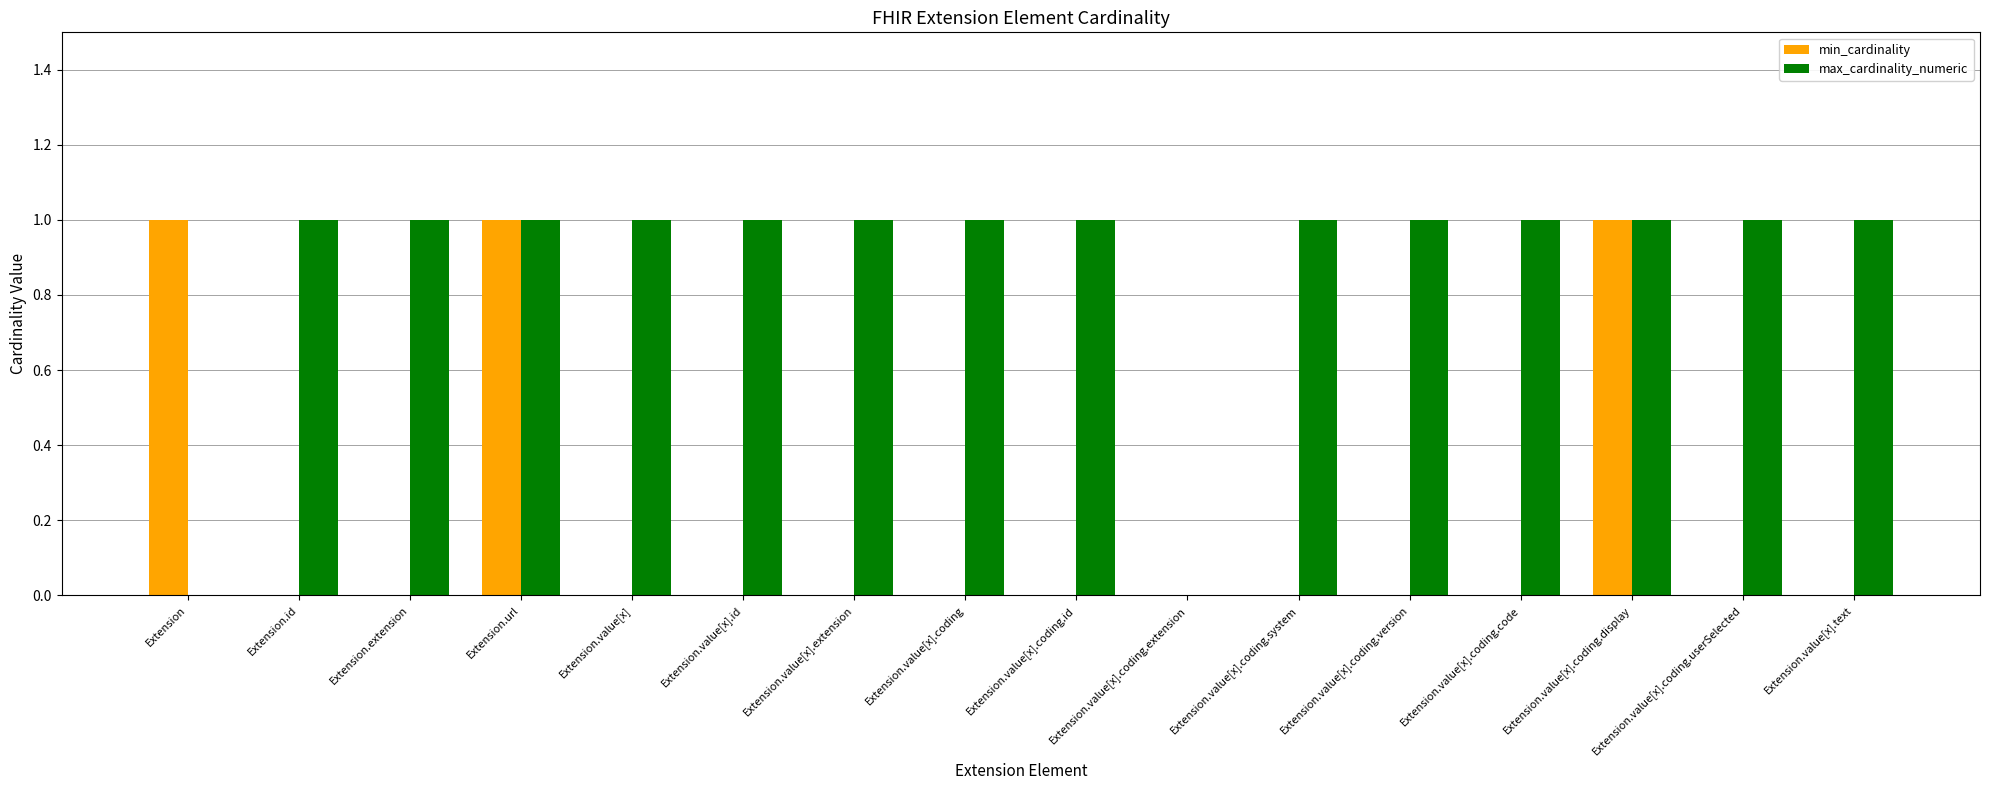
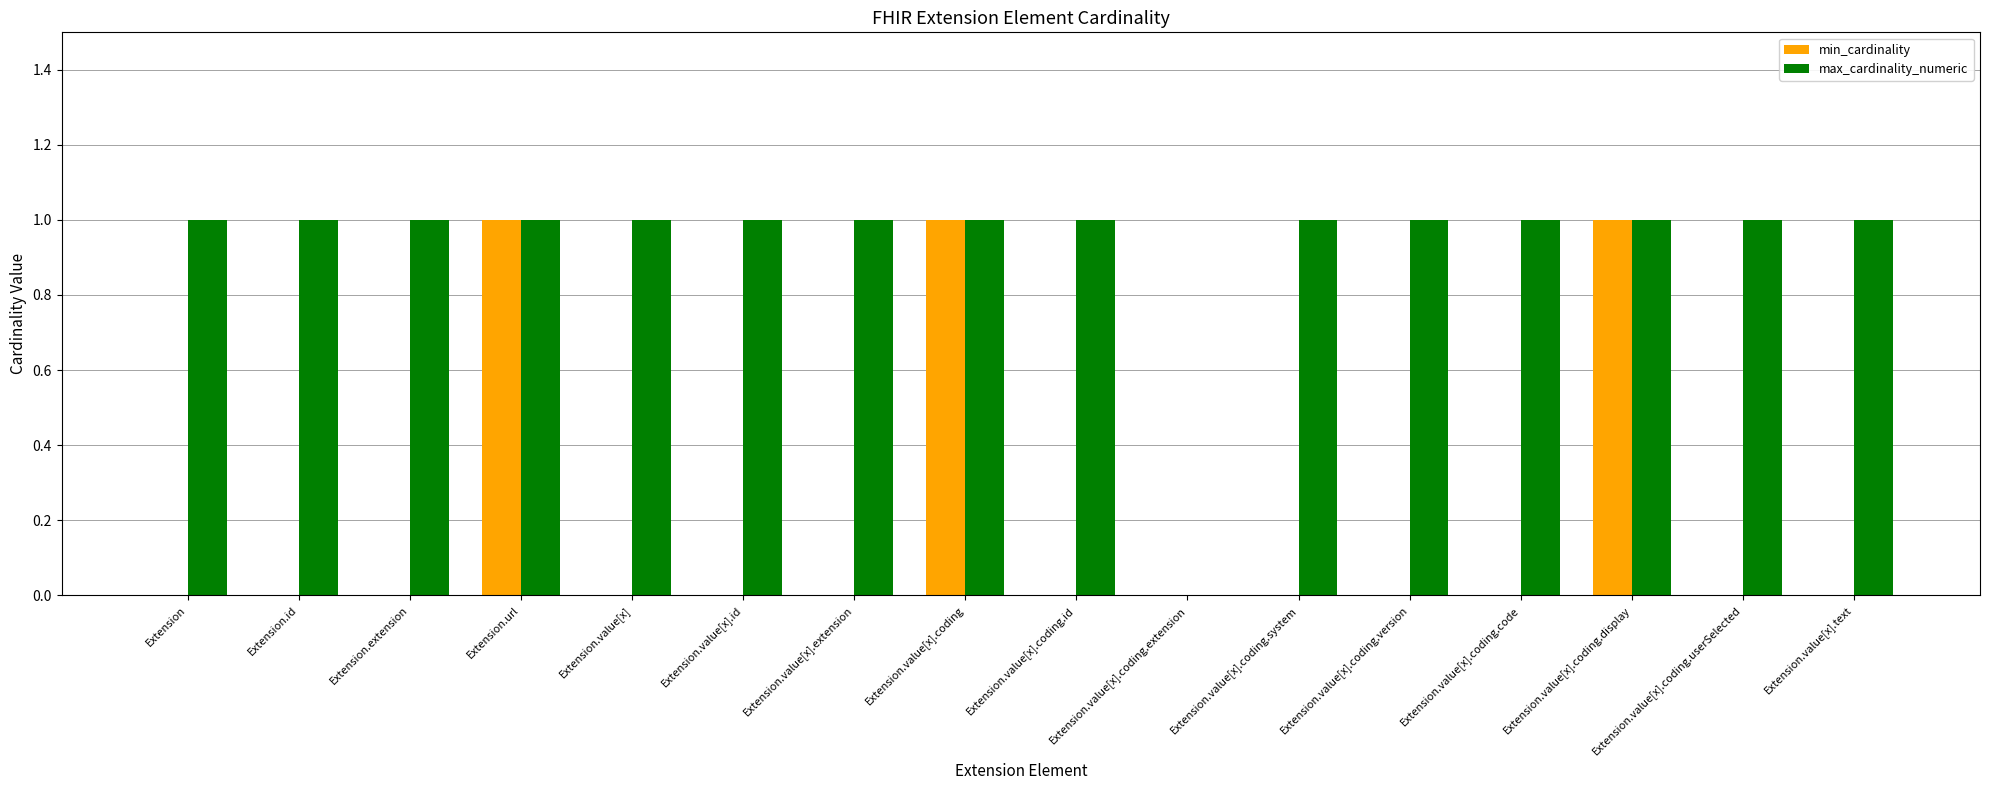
  {
    "min_cardinality": {
-     "Extension": 1,
+     "Extension": 0,
      "Extension.id": 0,
      "Extension.extension": 0,
      "Extension.url": 1,
      "Extension.value[x]": 0,
      "Extension.value[x].id": 0,
      "Extension.value[x].extension": 0,
-     "Extension.value[x].coding": 0,
+     "Extension.value[x].coding": 1,
      "Extension.value[x].coding.id": 0,
      "Extension.value[x].coding.extension": 0,
      "Extension.value[x].coding.system": 0,
      "Extension.value[x].coding.version": 0,
      "Extension.value[x].coding.code": 0,
      "Extension.value[x].coding.display": 1,
      "Extension.value[x].coding.userSelected": 0,
      "Extension.value[x].text": 0
    },
    "max_cardinality_numeric": {
-     "Extension": 0,
+     "Extension": 1,
      "Extension.id": 1,
      "Extension.extension": 1,
      "Extension.url": 1,
      "Extension.value[x]": 1,
      "Extension.value[x].id": 1,
      "Extension.value[x].extension": 1,
      "Extension.value[x].coding": 1,
      "Extension.value[x].coding.id": 1,
      "Extension.value[x].coding.extension": 0,
      "Extension.value[x].coding.system": 1,
      "Extension.value[x].coding.version": 1,
      "Extension.value[x].coding.code": 1,
      "Extension.value[x].coding.display": 1,
      "Extension.value[x].coding.userSelected": 1,
      "Extension.value[x].text": 1
    }
  }
